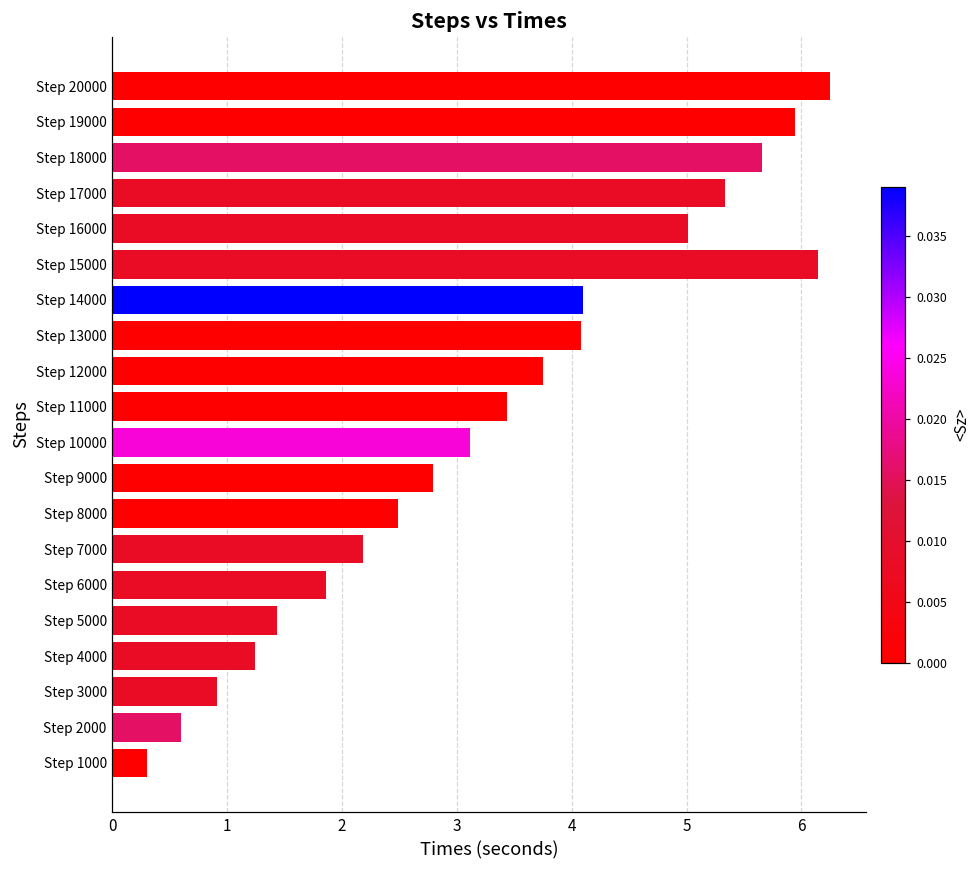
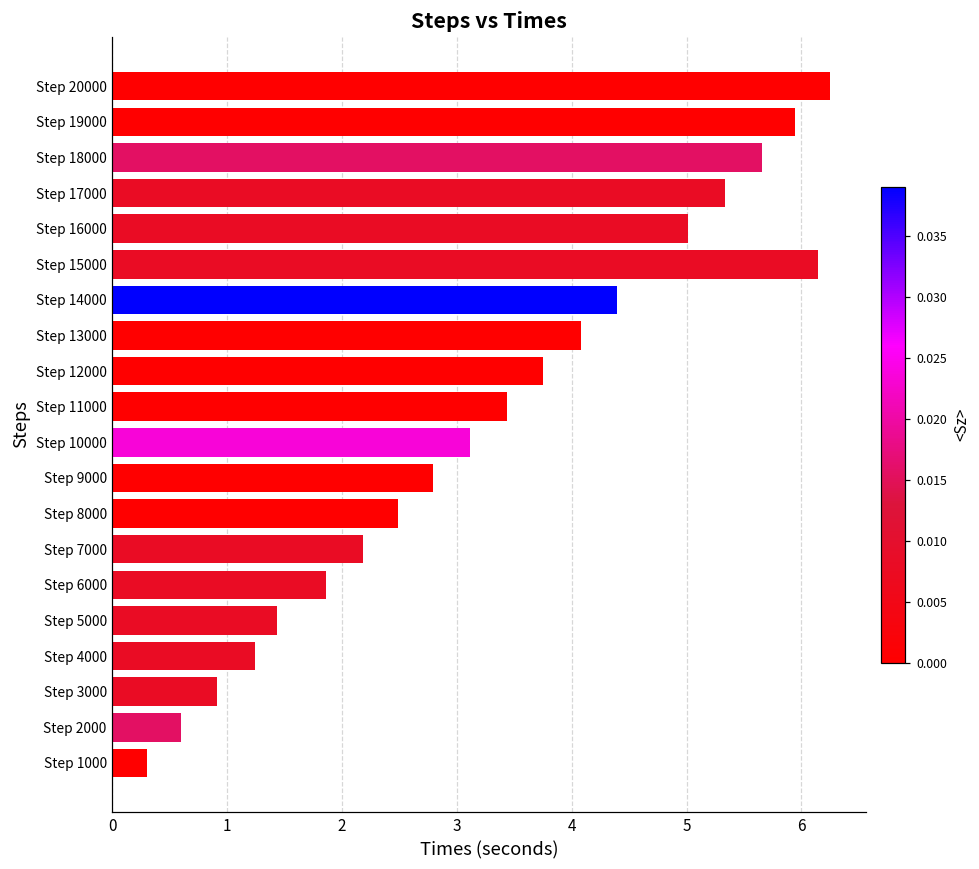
  {
    "Step 20000": 6.25,
    "Step 19000": 5.95,
    "Step 18000": 5.66,
    "Step 17000": 5.34,
    "Step 16000": 5.01,
    "Step 15000": 6.14,
-   "Step 14000": 4.10,
+   "Step 14000": 4.39,
    "Step 13000": 4.08,
    "Step 12000": 3.75,
    "Step 11000": 3.44,
    "Step 10000": 3.12,
    "Step 9000": 2.79,
    "Step 8000": 2.49,
    "Step 7000": 2.18,
    "Step 6000": 1.86,
    "Step 5000": 1.43,
    "Step 4000": 1.25,
    "Step 3000": 0.91,
    "Step 2000": 0.60,
    "Step 1000": 0.31
  }
